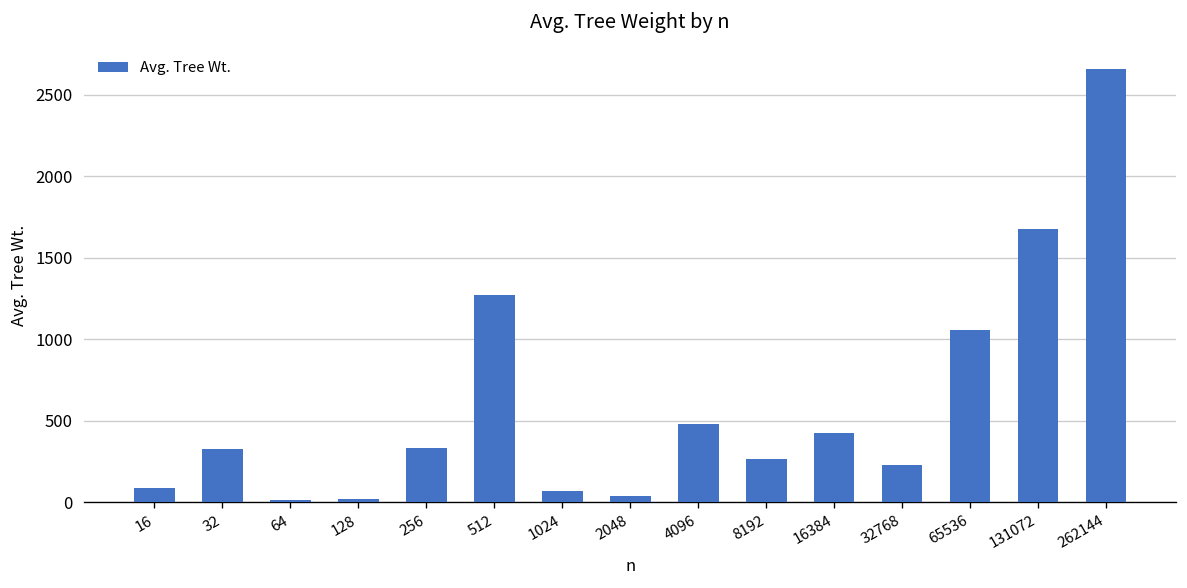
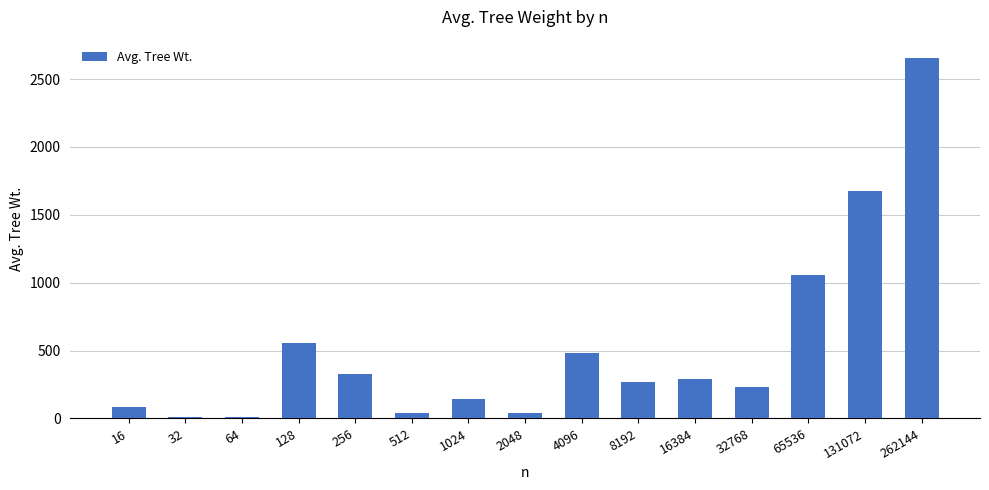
  {
    "16": 90,
-   "32": 320,
-   "128": 20,
+   "32": 10,
+   "128": 550,
    "256": 330,
-   "512": 1270,
-   "1024": 70,
+   "512": 40,
+   "1024": 140,
    "2048": 40,
    "4096": 480,
    "8192": 270,
-   "16384": 420,
+   "16384": 290,
    "32768": 230,
    "65536": 1060,
    "131072": 1680,
    "262144": 2660
  }
